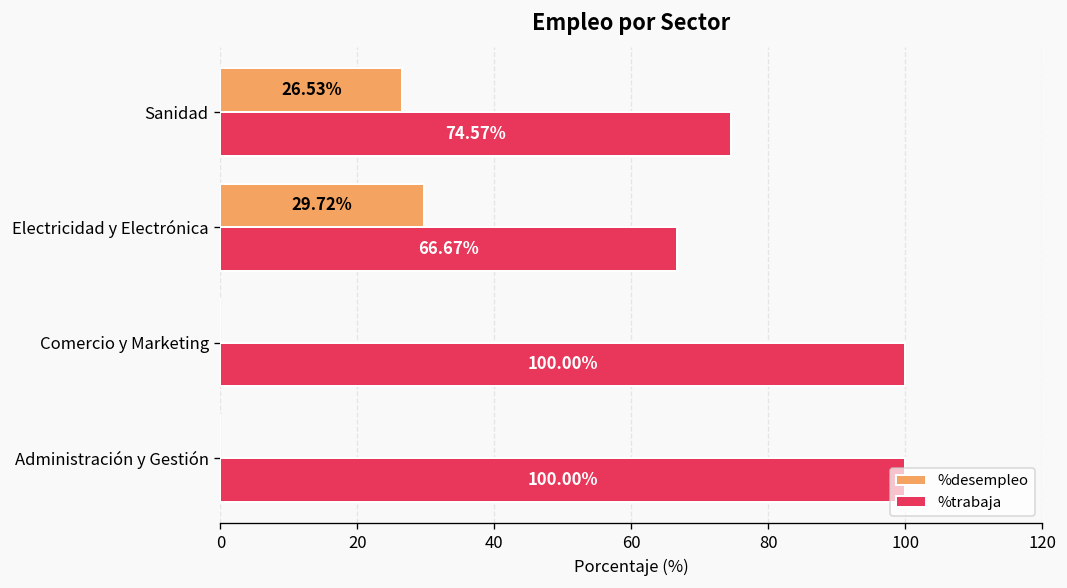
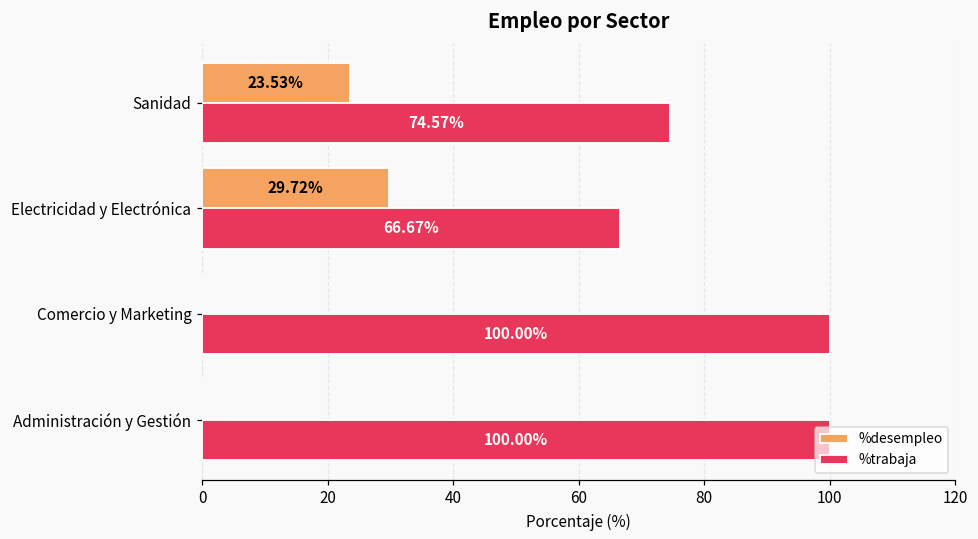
  {
    "%desempleo": {
-     "Sanidad": "26.53%",
+     "Sanidad": "23.53%",
      "Electricidad y Electrónica": "29.72%"
    },
    "%trabaja": {
      "Sanidad": "74.57%",
      "Electricidad y Electrónica": "66.67%",
      "Comercio y Marketing": "100.00%"
    }
  }
